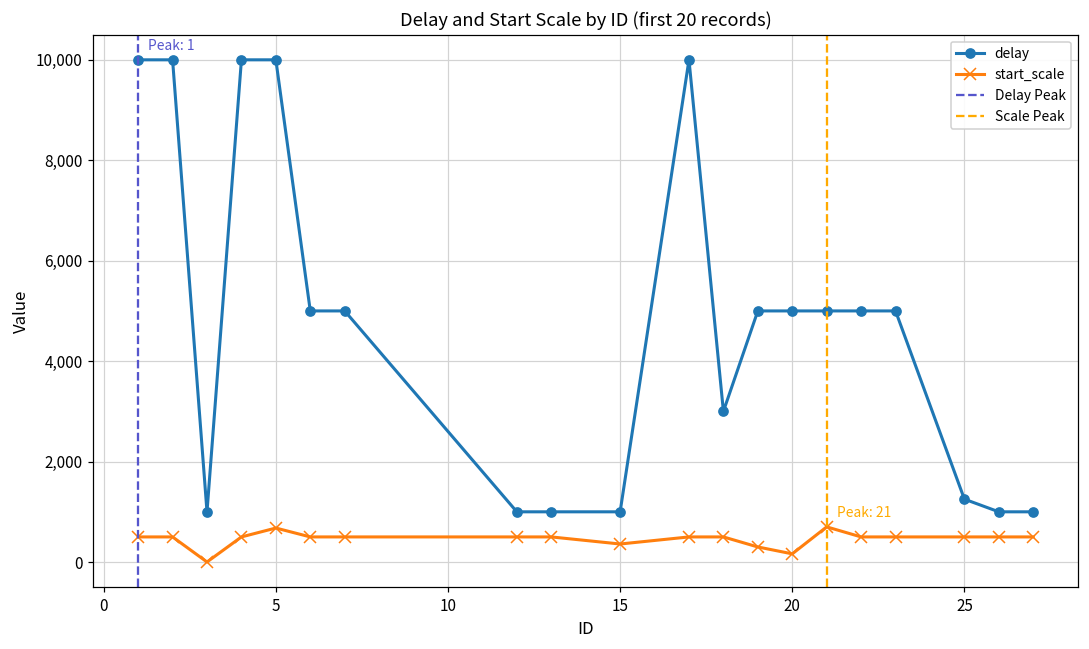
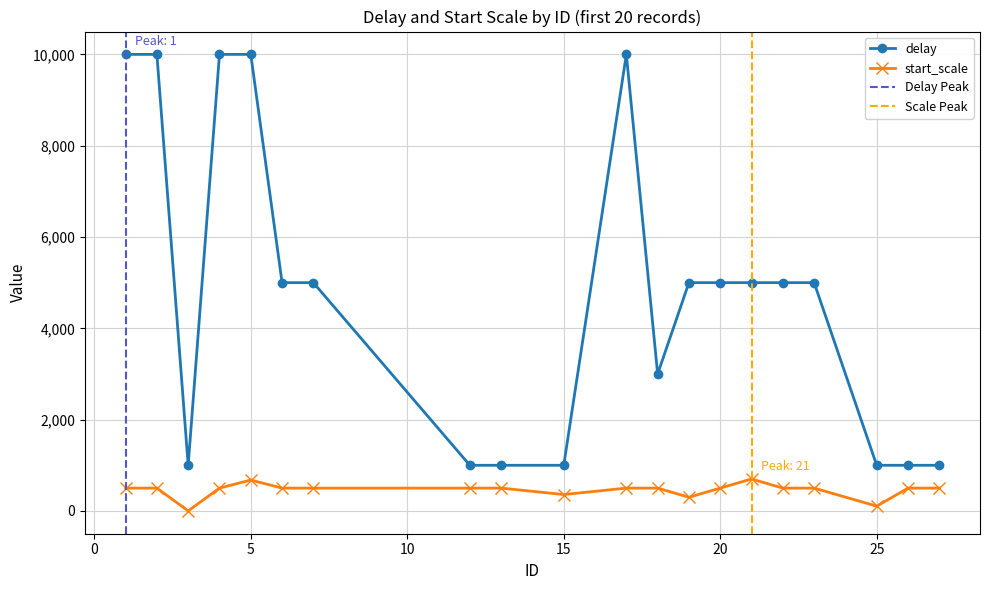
  {
    "delay": {
      "5": "10,000",
      "15": "1,000",
      "20": "5,000",
-     "25": "1,300"
+     "25": "1,000"
    },
    "start_scale": {
      "5": "700",
      "15": "400",
-     "20": "200",
-     "25": "500"
+     "20": "500",
+     "25": "100"
    }
  }
